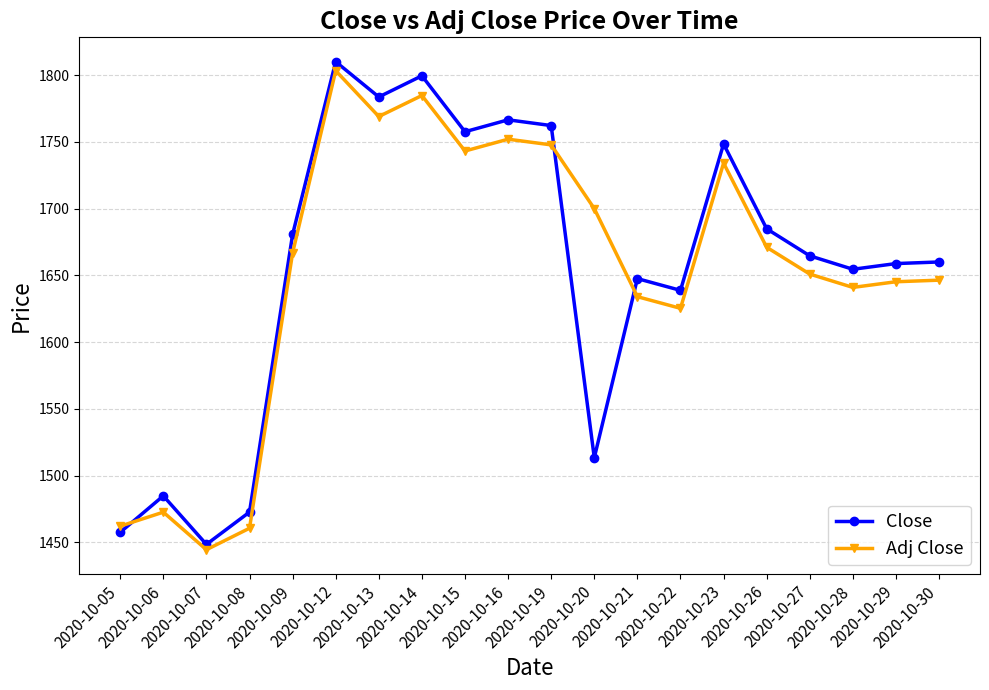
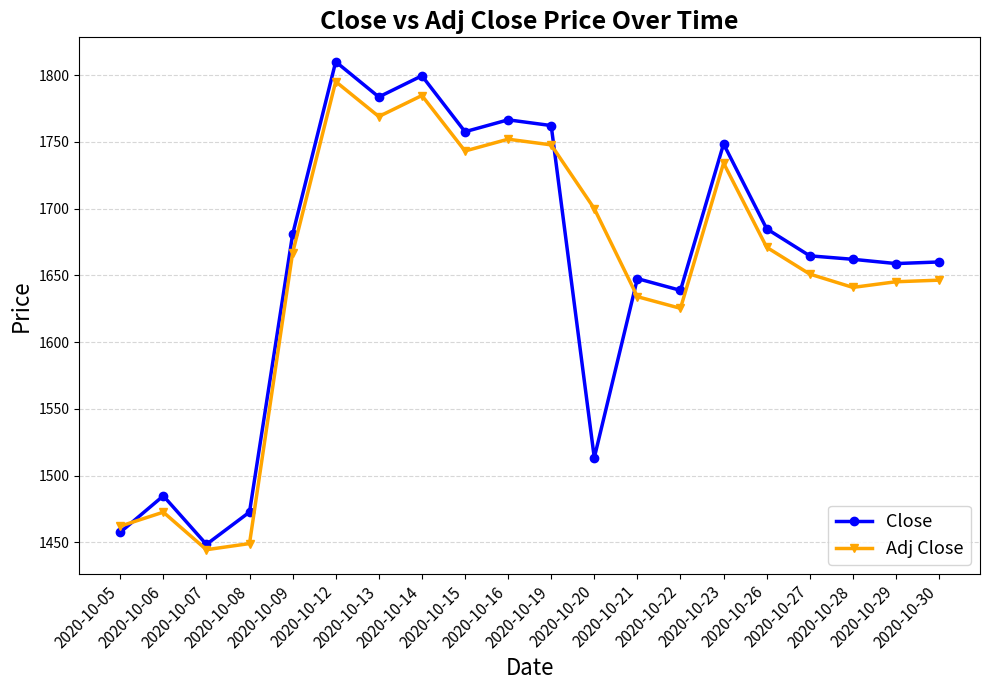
  {
    "Close": {
      "2020-10-05": 1458,
      "2020-10-06": 1485,
      "2020-10-07": 1448,
      "2020-10-08": 1473,
      "2020-10-09": 1681,
      "2020-10-12": 1810,
      "2020-10-13": 1784,
      "2020-10-14": 1800,
      "2020-10-15": 1758,
      "2020-10-16": 1767,
      "2020-10-19": 1762,
      "2020-10-20": 1513,
      "2020-10-21": 1648,
      "2020-10-22": 1639,
      "2020-10-23": 1749,
      "2020-10-26": 1685,
      "2020-10-27": 1665,
-     "2020-10-28": 1655,
+     "2020-10-28": 1662,
      "2020-10-29": 1659,
      "2020-10-30": 1660
    },
    "Adj Close": {
      "2020-10-05": 1462,
      "2020-10-06": 1473,
      "2020-10-07": 1445,
-     "2020-10-08": 1461,
+     "2020-10-08": 1449,
      "2020-10-09": 1667,
-     "2020-10-12": 1803,
+     "2020-10-12": 1795,
      "2020-10-13": 1769,
      "2020-10-14": 1785,
      "2020-10-15": 1743,
      "2020-10-16": 1752,
      "2020-10-19": 1748,
      "2020-10-20": 1700,
      "2020-10-21": 1634,
      "2020-10-22": 1625,
      "2020-10-23": 1734,
      "2020-10-26": 1671,
      "2020-10-27": 1651,
      "2020-10-28": 1641,
      "2020-10-29": 1645,
      "2020-10-30": 1646
    }
  }
